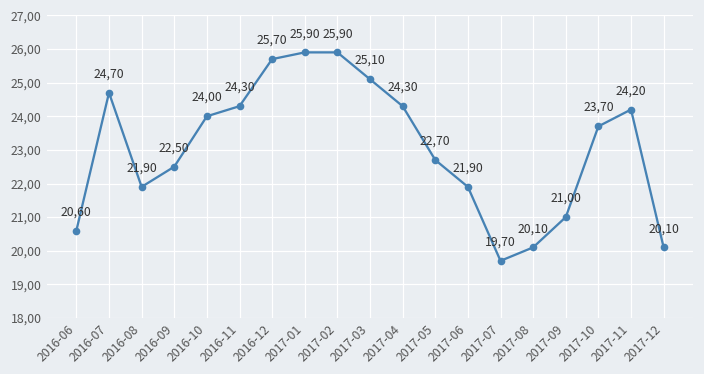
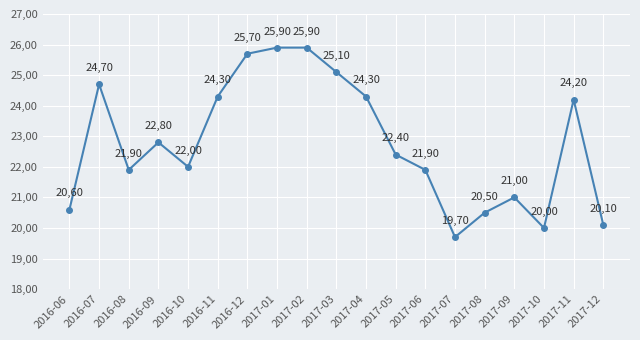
  {
-   "2016-09": "22,50",
-   "2016-10": "24,00",
-   "2017-05": "22,70",
-   "2017-08": "20,10",
-   "2017-10": "23,70"
+   "2016-09": "22,80",
+   "2016-10": "22,00",
+   "2017-05": "22,40",
+   "2017-08": "20,50",
+   "2017-10": "20,00"
  }
